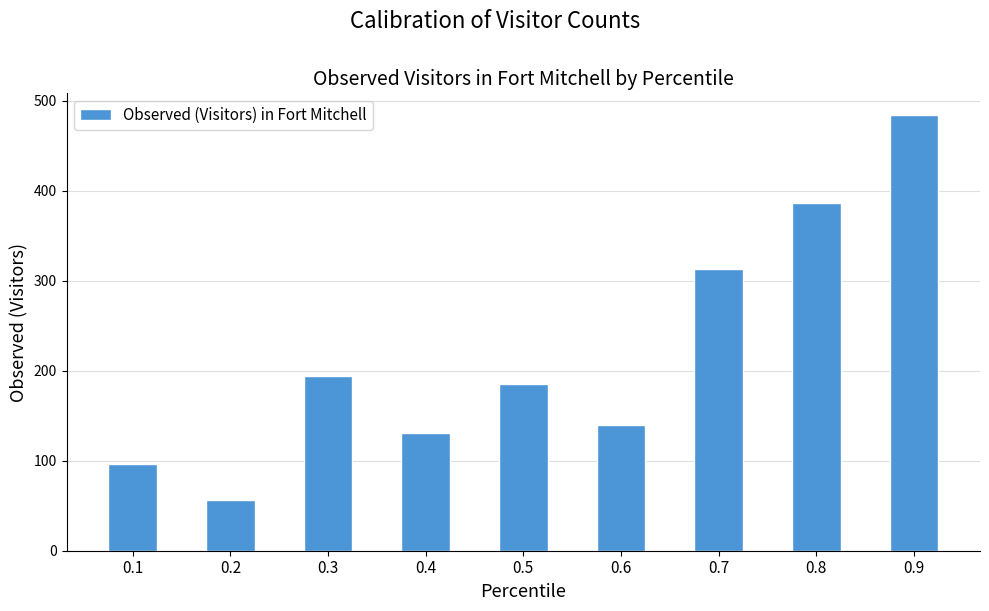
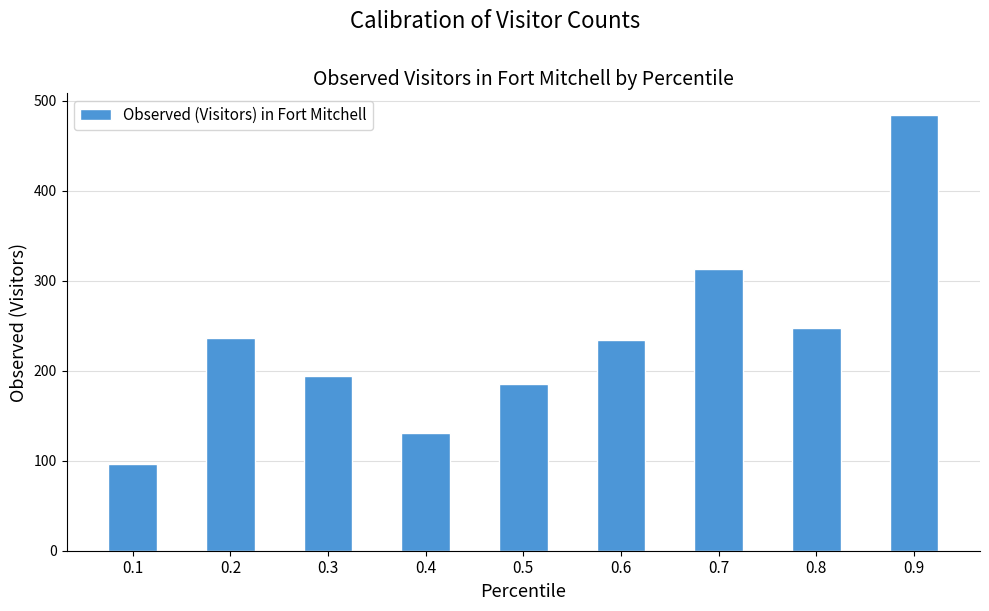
  {
    "0.1": 100,
-   "0.2": 60,
+   "0.2": 240,
    "0.3": 190,
    "0.4": 130,
    "0.5": 190,
-   "0.6": 140,
+   "0.6": 230,
    "0.7": 310,
-   "0.8": 390,
+   "0.8": 250,
    "0.9": 480
  }
